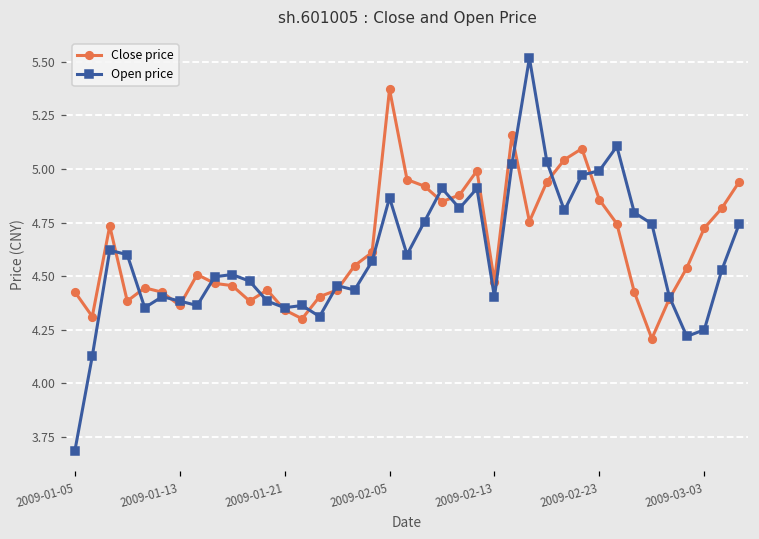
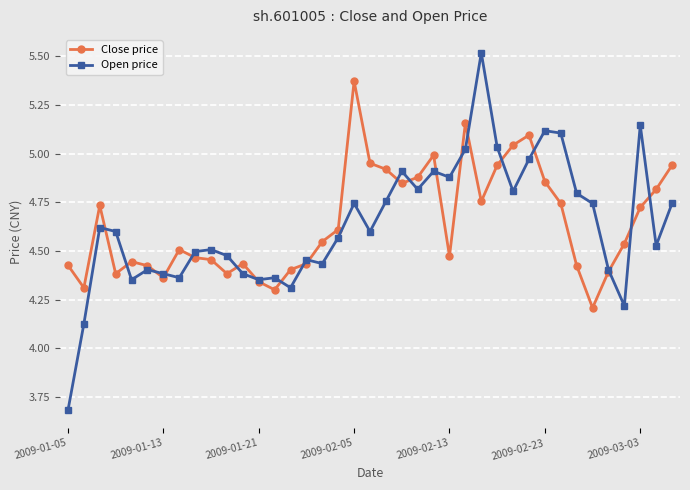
  {
    "Close price": {
      "2009-01-05": 4.43,
      "2009-01-13": 4.36,
      "2009-02-05": 5.37,
      "2009-02-13": 4.47,
      "2009-02-23": 4.86,
      "2009-03-03": 4.72
    },
    "Open price": {
      "2009-01-05": 3.68,
      "2009-01-13": 4.38,
-     "2009-02-05": 4.87,
-     "2009-02-13": 4.40,
-     "2009-02-23": 4.99,
-     "2009-03-03": 4.25
+     "2009-02-05": 4.74,
+     "2009-02-13": 4.88,
+     "2009-02-23": 5.12,
+     "2009-03-03": 5.15
    }
  }
